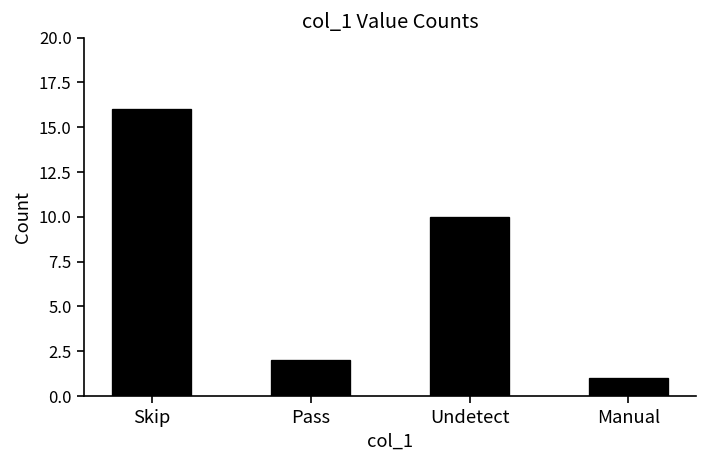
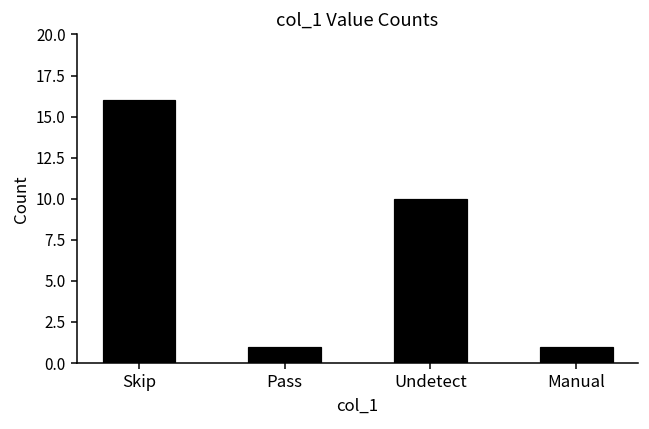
  {
    "Skip": 16,
-   "Pass": 2,
+   "Pass": 1,
    "Undetect": 10,
    "Manual": 1
  }
